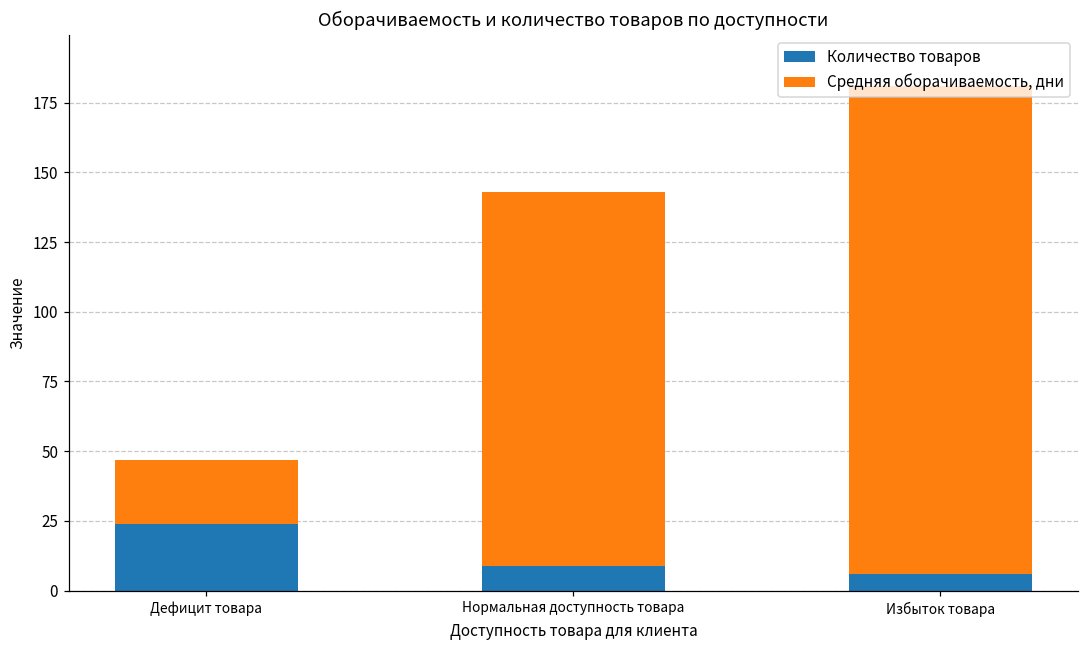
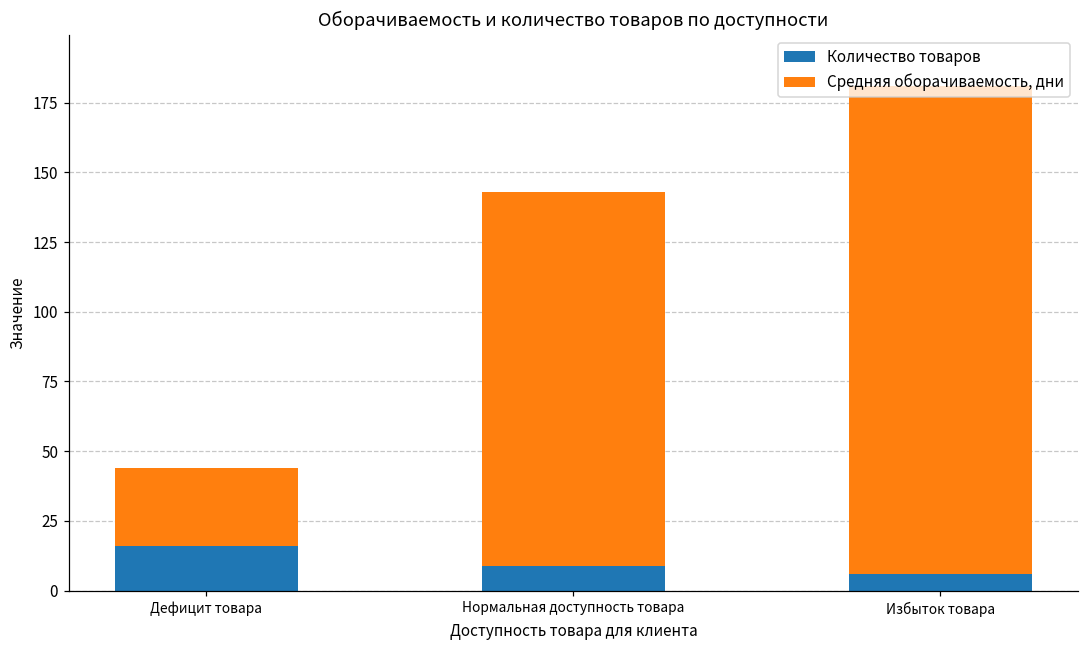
  {
    "Количество товаров": {
-     "Дефицит товара": 24,
+     "Дефицит товара": 16,
      "Нормальная доступность товара": 9,
      "Избыток товара": 6
    },
    "Средняя оборачиваемость, дни": {
-     "Дефицит товара": 23,
+     "Дефицит товара": 28,
      "Нормальная доступность товара": 134
    }
  }
